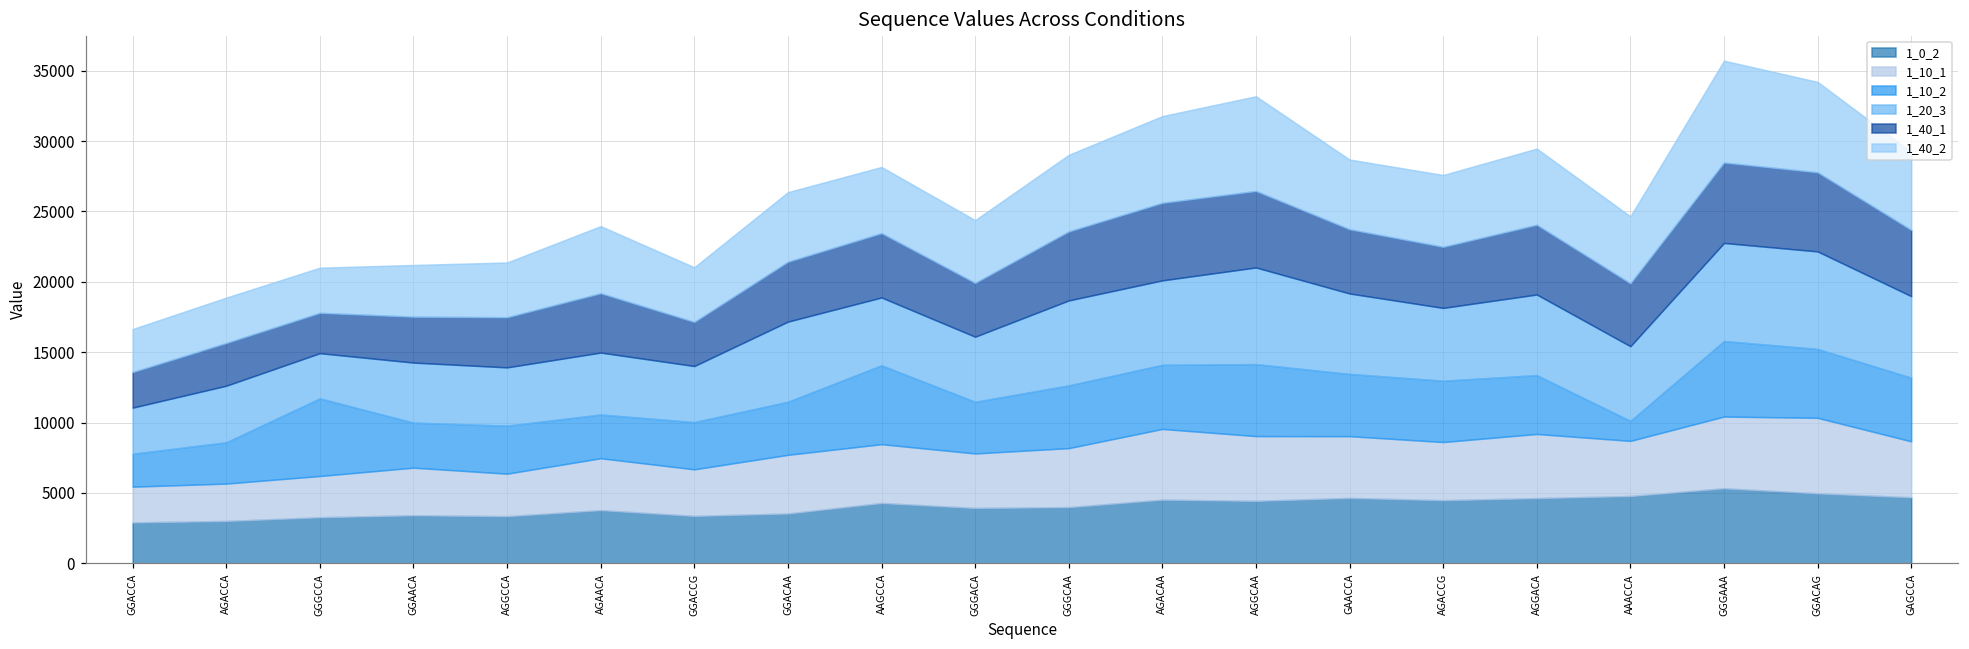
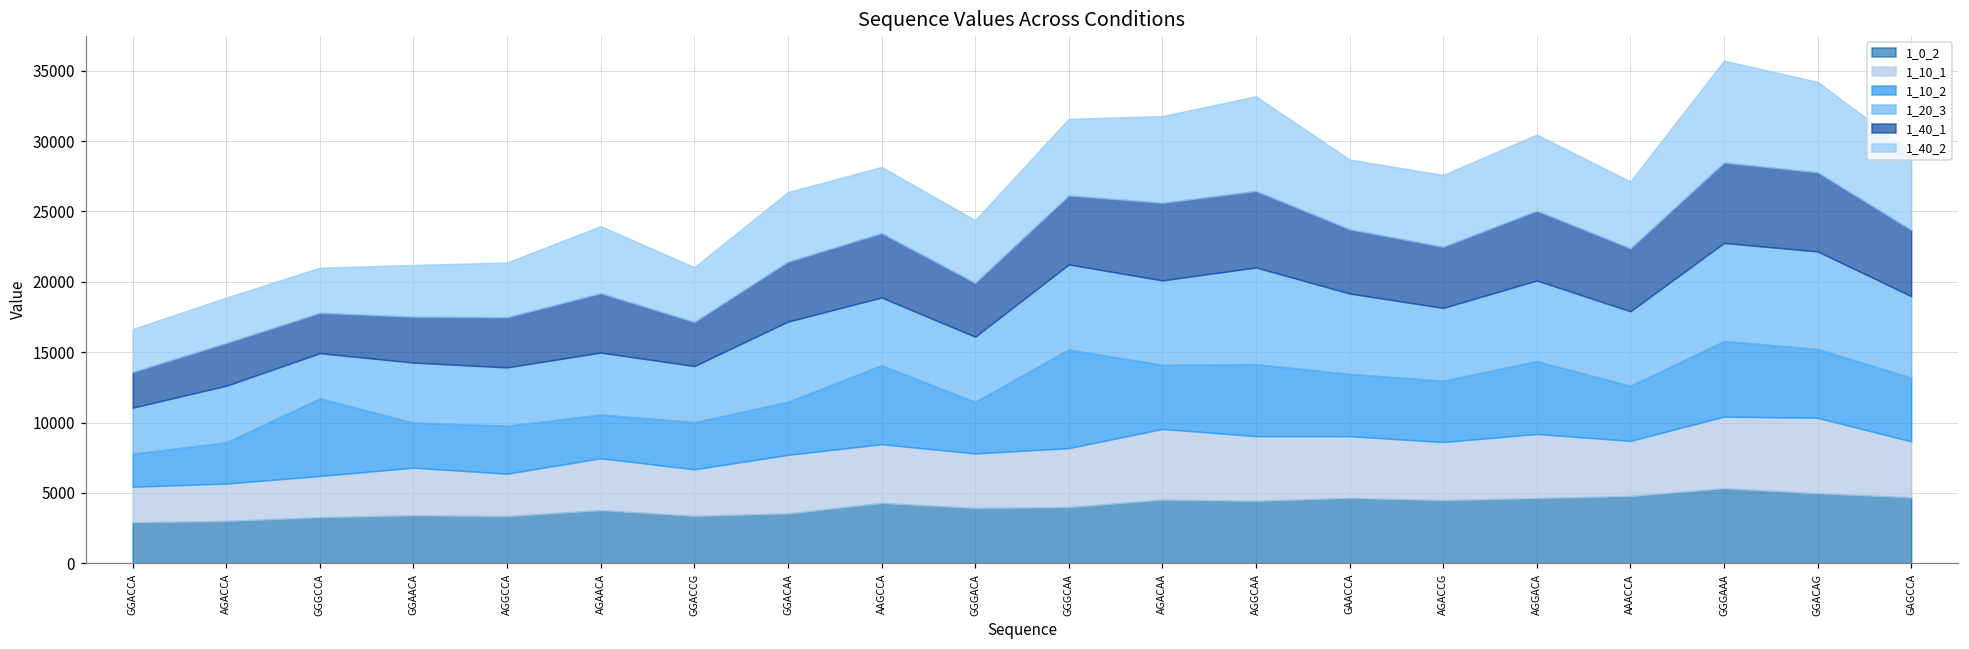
  {
    "1_10_2": {
      "GGACCA": 2300,
      "AGACCA": 2900,
      "GGGCCA": 5500,
      "GGAACA": 3200,
      "AGGCCA": 3400,
      "AGAACA": 3100,
      "GGACCG": 3400,
      "GGACAA": 3800,
      "AAGCCA": 5600,
      "GGGACA": 3700,
-     "GGGCAA": 4500,
+     "GGGCAA": 7000,
      "AGACAA": 4600,
      "AGGCAA": 5100,
      "GAACCA": 4400,
      "AGACCG": 4400,
-     "AGGACA": 4200,
-     "AAACCA": 1400,
+     "AGGACA": 5200,
+     "AAACCA": 3900,
      "GGGAAA": 5400,
      "GGACAG": 4900,
      "GAGCCA": 4500
    }
  }
